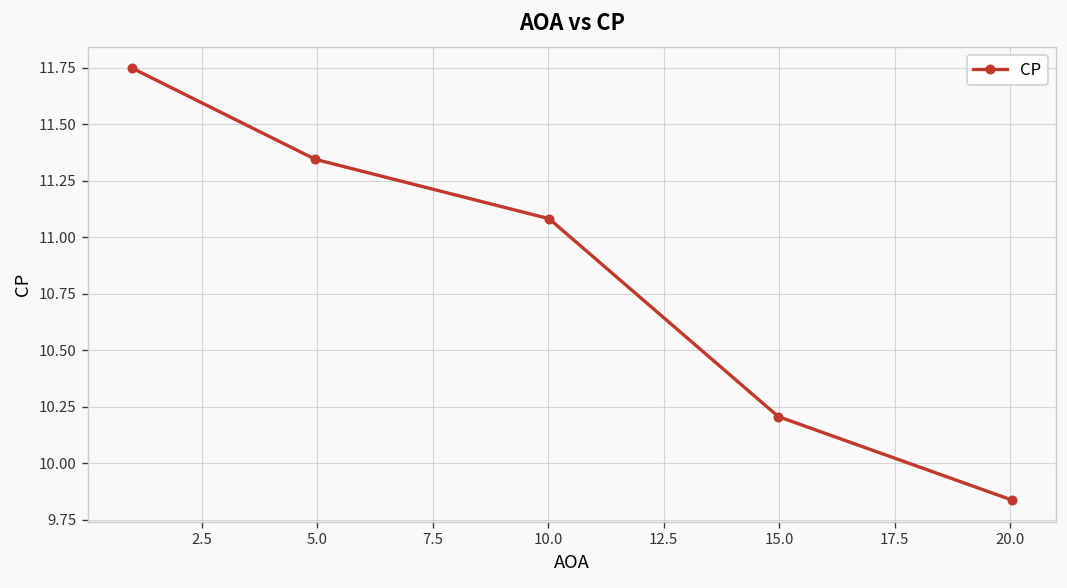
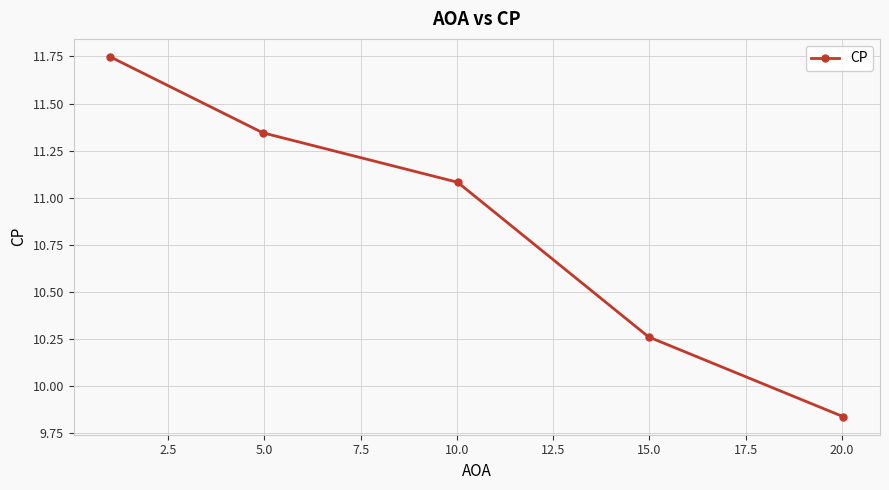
  {
    "5.0": 11.34,
    "10.0": 11.08,
-   "15.0": 10.21,
+   "15.0": 10.26,
    "20.0": 9.84
  }
